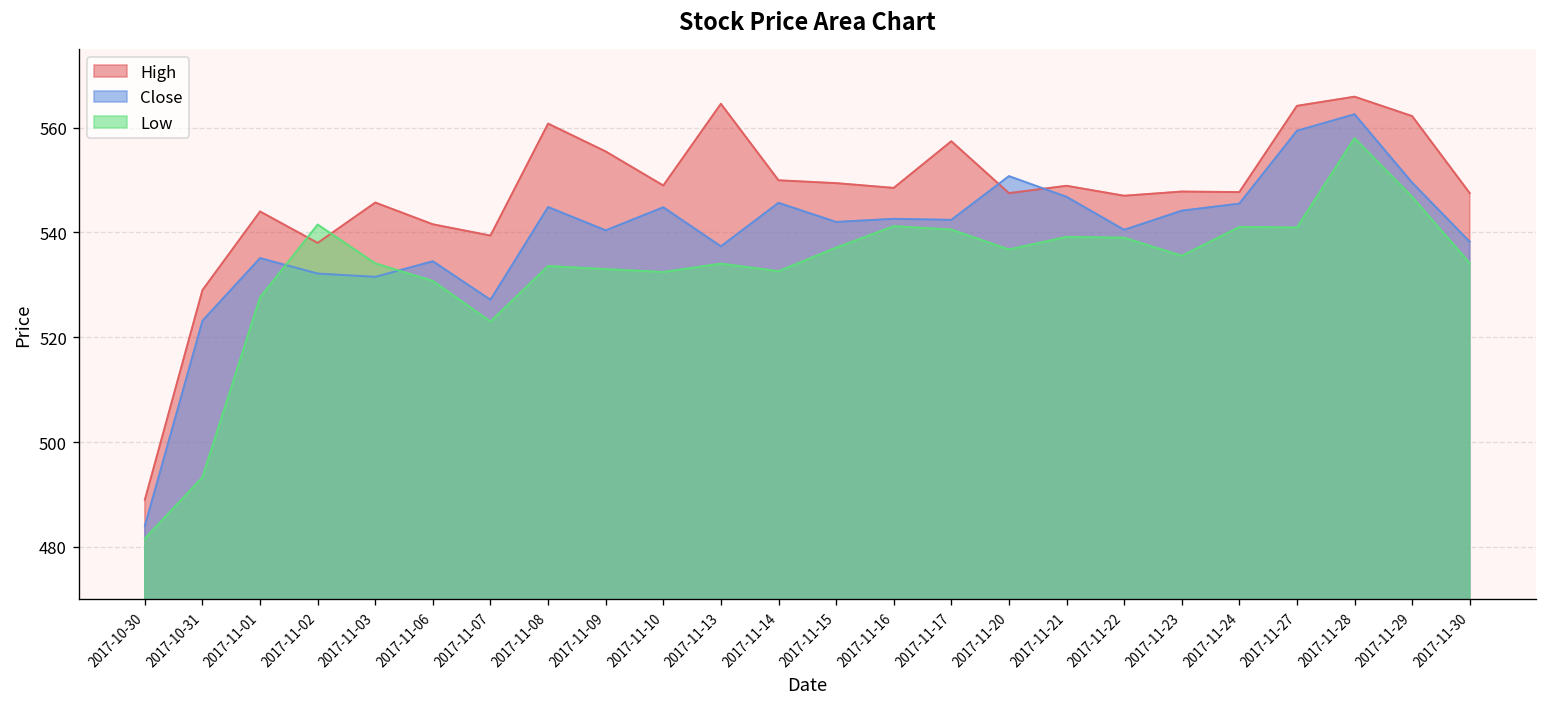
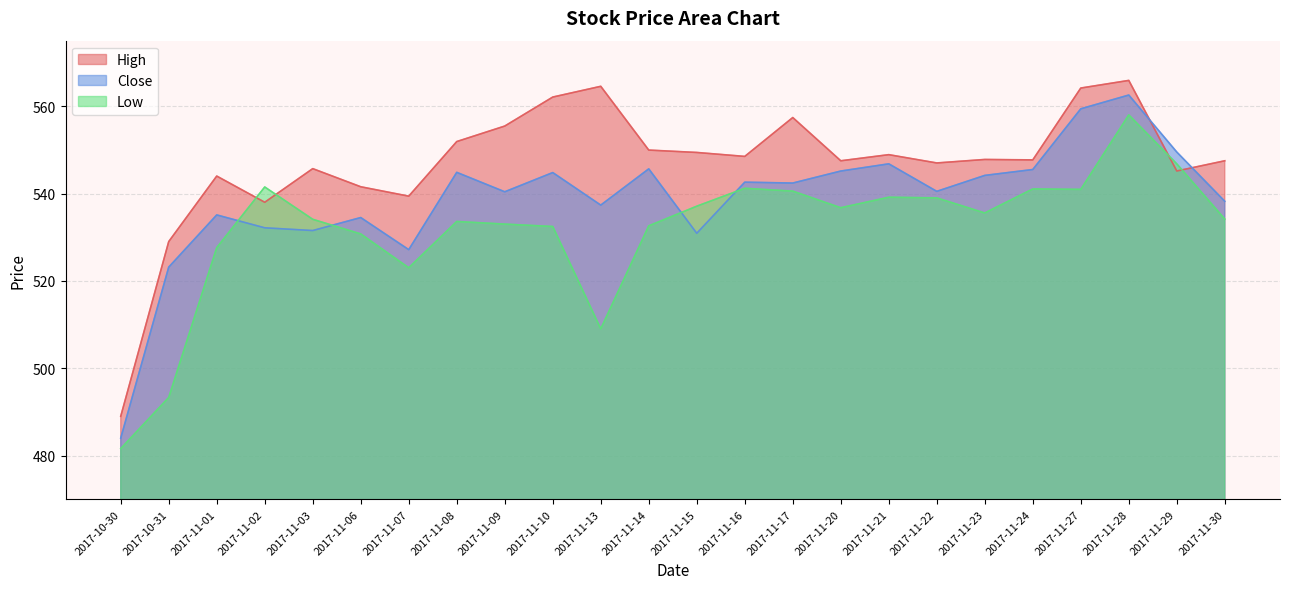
  {
    "High": {
      "2017-10-30": 489,
      "2017-10-31": 529,
      "2017-11-01": 544,
      "2017-11-02": 538,
      "2017-11-03": 546,
      "2017-11-06": 542,
      "2017-11-07": 539,
-     "2017-11-08": 561,
+     "2017-11-08": 552,
      "2017-11-09": 555,
-     "2017-11-10": 549,
+     "2017-11-10": 562,
      "2017-11-13": 565,
      "2017-11-14": 550,
      "2017-11-15": 549,
      "2017-11-16": 549,
      "2017-11-17": 557,
      "2017-11-20": 548,
      "2017-11-21": 549,
      "2017-11-22": 547,
      "2017-11-23": 548,
      "2017-11-24": 548,
      "2017-11-27": 564,
      "2017-11-28": 566,
-     "2017-11-29": 562,
+     "2017-11-29": 545,
      "2017-11-30": 548
    },
    "Close": {
      "2017-10-30": 484,
      "2017-10-31": 523,
      "2017-11-01": 535,
      "2017-11-02": 532,
      "2017-11-03": 532,
      "2017-11-06": 535,
      "2017-11-07": 527,
      "2017-11-08": 545,
      "2017-11-09": 540,
      "2017-11-10": 545,
      "2017-11-13": 537,
      "2017-11-14": 546,
-     "2017-11-15": 542,
+     "2017-11-15": 531,
      "2017-11-16": 543,
      "2017-11-17": 542,
-     "2017-11-20": 551,
+     "2017-11-20": 545,
      "2017-11-21": 547,
      "2017-11-22": 541,
      "2017-11-23": 544,
      "2017-11-24": 546,
      "2017-11-27": 559,
      "2017-11-28": 563,
      "2017-11-29": 550,
      "2017-11-30": 538
    },
    "Low": {
      "2017-10-30": 482,
      "2017-10-31": 493,
      "2017-11-01": 528,
      "2017-11-02": 542,
      "2017-11-03": 534,
      "2017-11-06": 531,
      "2017-11-07": 523,
      "2017-11-08": 534,
      "2017-11-09": 533,
      "2017-11-10": 532,
-     "2017-11-13": 534,
+     "2017-11-13": 509,
      "2017-11-14": 533,
      "2017-11-15": 537,
      "2017-11-16": 541,
      "2017-11-17": 541,
      "2017-11-20": 537,
      "2017-11-21": 539,
      "2017-11-22": 539,
      "2017-11-23": 536,
      "2017-11-24": 541,
      "2017-11-27": 541,
      "2017-11-28": 558,
      "2017-11-29": 547,
      "2017-11-30": 534
    }
  }
